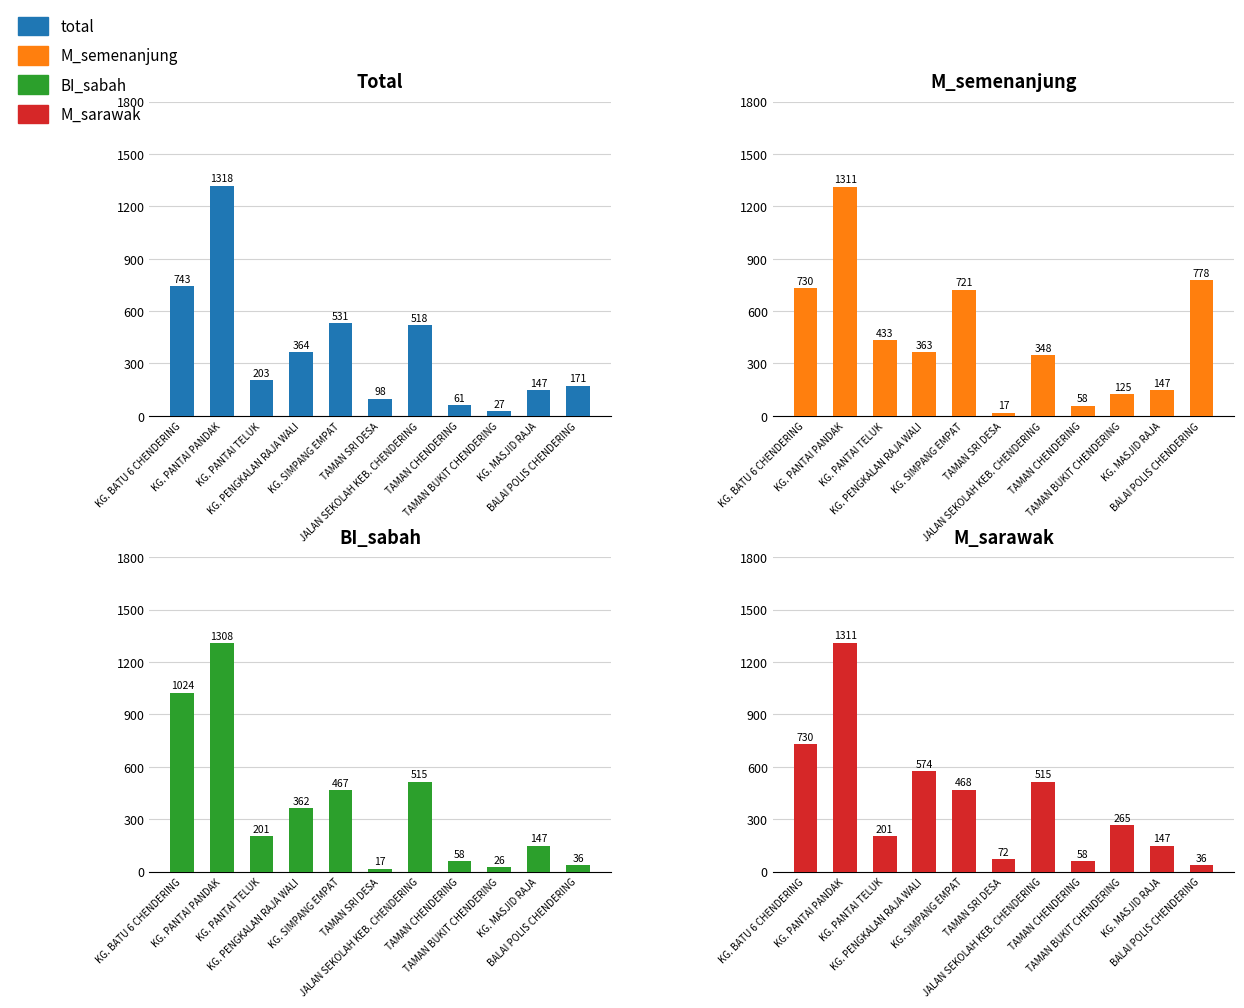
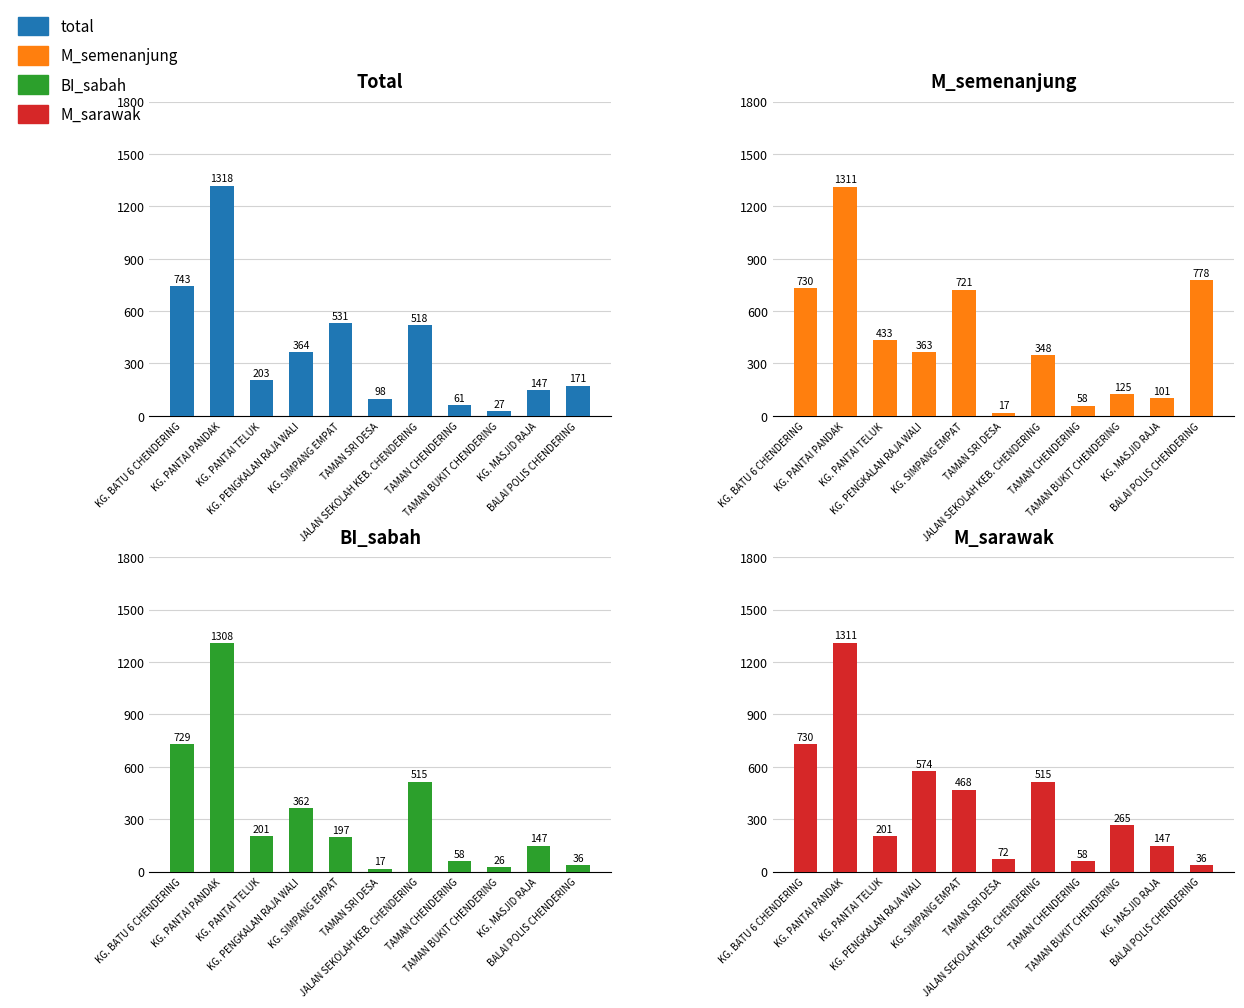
  {
    "Total": {
      "KG. BATU 6 CHENDERING": 743,
      "KG. PANTAI PANDAK": 1318,
      "KG. PANTAI TELUK": 203,
      "KG. PENGKALAN RAJA WALI": 364,
      "KG. SIMPANG EMPAT": 531,
      "TAMAN SRI DESA": 98,
      "JALAN SEKOLAH KEB. CHENDERING": 518,
      "TAMAN CHENDERING": 61,
      "TAMAN BUKIT CHENDERING": 27,
      "KG. MASJID RAJA": 147,
      "BALAI POLIS CHENDERING": 171
    },
    "M_semenanjung": {
      "KG. BATU 6 CHENDERING": 730,
      "KG. PANTAI PANDAK": 1311,
      "KG. PANTAI TELUK": 433,
      "KG. PENGKALAN RAJA WALI": 363,
      "KG. SIMPANG EMPAT": 721,
      "TAMAN SRI DESA": 17,
      "JALAN SEKOLAH KEB. CHENDERING": 348,
      "TAMAN CHENDERING": 58,
      "TAMAN BUKIT CHENDERING": 125,
-     "KG. MASJID RAJA": 147,
+     "KG. MASJID RAJA": 101,
      "BALAI POLIS CHENDERING": 778
    },
    "BI_sabah": {
-     "KG. BATU 6 CHENDERING": 1024,
+     "KG. BATU 6 CHENDERING": 729,
      "KG. PANTAI PANDAK": 1308,
      "KG. PANTAI TELUK": 201,
      "KG. PENGKALAN RAJA WALI": 362,
-     "KG. SIMPANG EMPAT": 467,
+     "KG. SIMPANG EMPAT": 197,
      "TAMAN SRI DESA": 17,
      "JALAN SEKOLAH KEB. CHENDERING": 515,
      "TAMAN CHENDERING": 58,
      "TAMAN BUKIT CHENDERING": 26,
      "KG. MASJID RAJA": 147,
      "BALAI POLIS CHENDERING": 36
    },
    "M_sarawak": {
      "KG. BATU 6 CHENDERING": 730,
      "KG. PANTAI PANDAK": 1311,
      "KG. PANTAI TELUK": 201,
      "KG. PENGKALAN RAJA WALI": 574,
      "KG. SIMPANG EMPAT": 468,
      "TAMAN SRI DESA": 72,
      "JALAN SEKOLAH KEB. CHENDERING": 515,
      "TAMAN CHENDERING": 58,
      "TAMAN BUKIT CHENDERING": 265,
      "KG. MASJID RAJA": 147,
      "BALAI POLIS CHENDERING": 36
    }
  }
